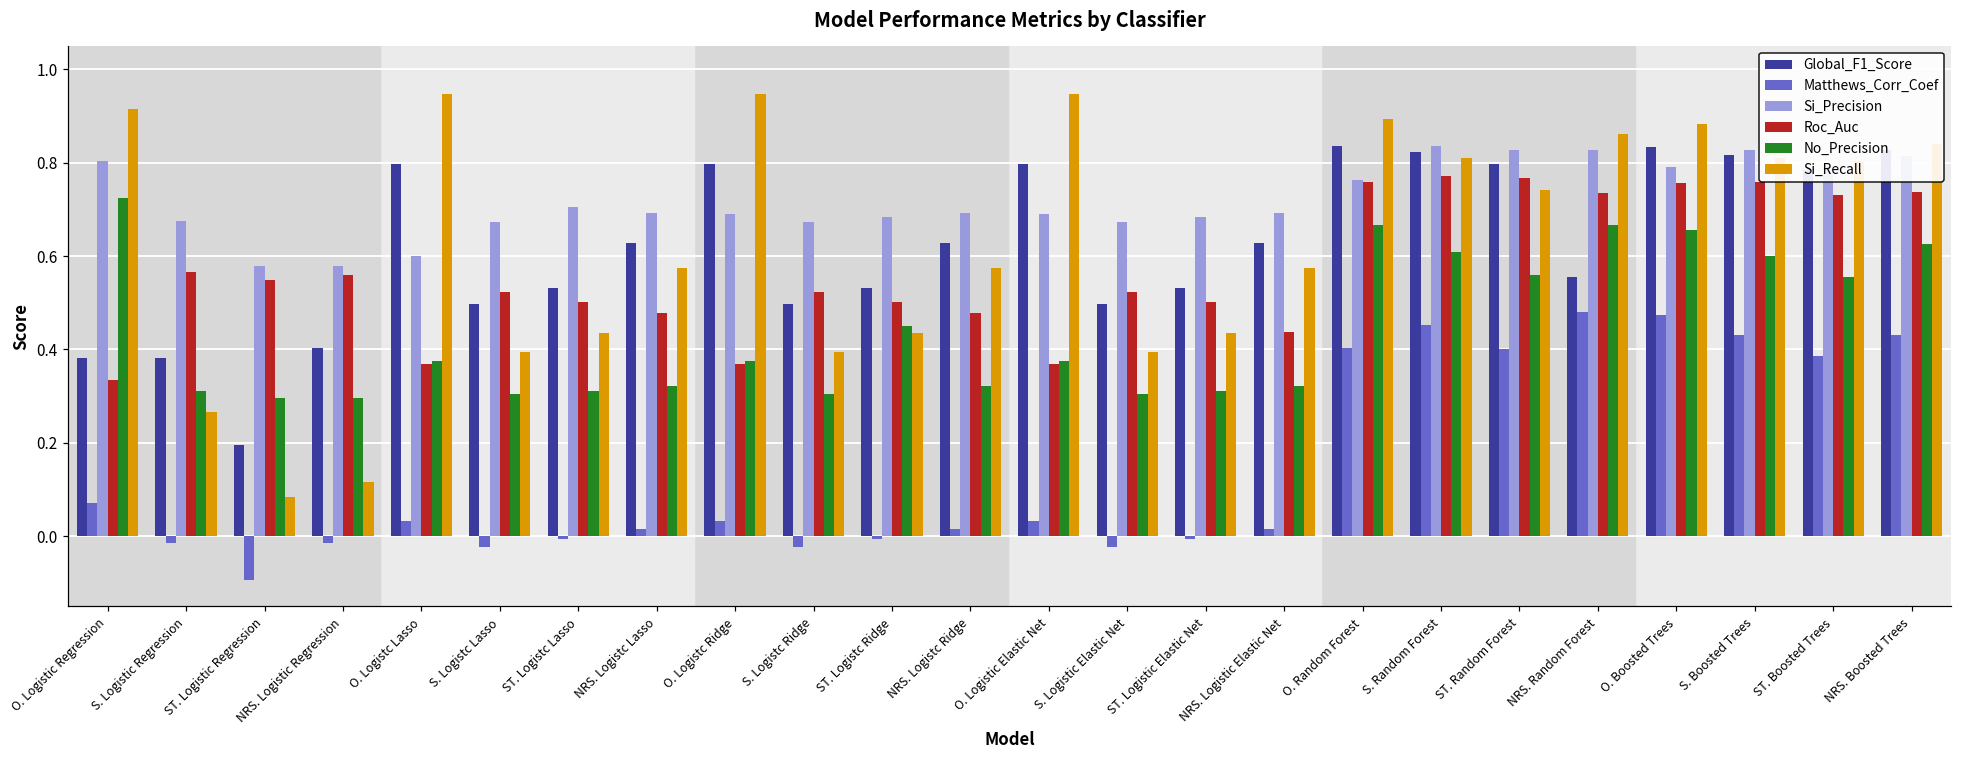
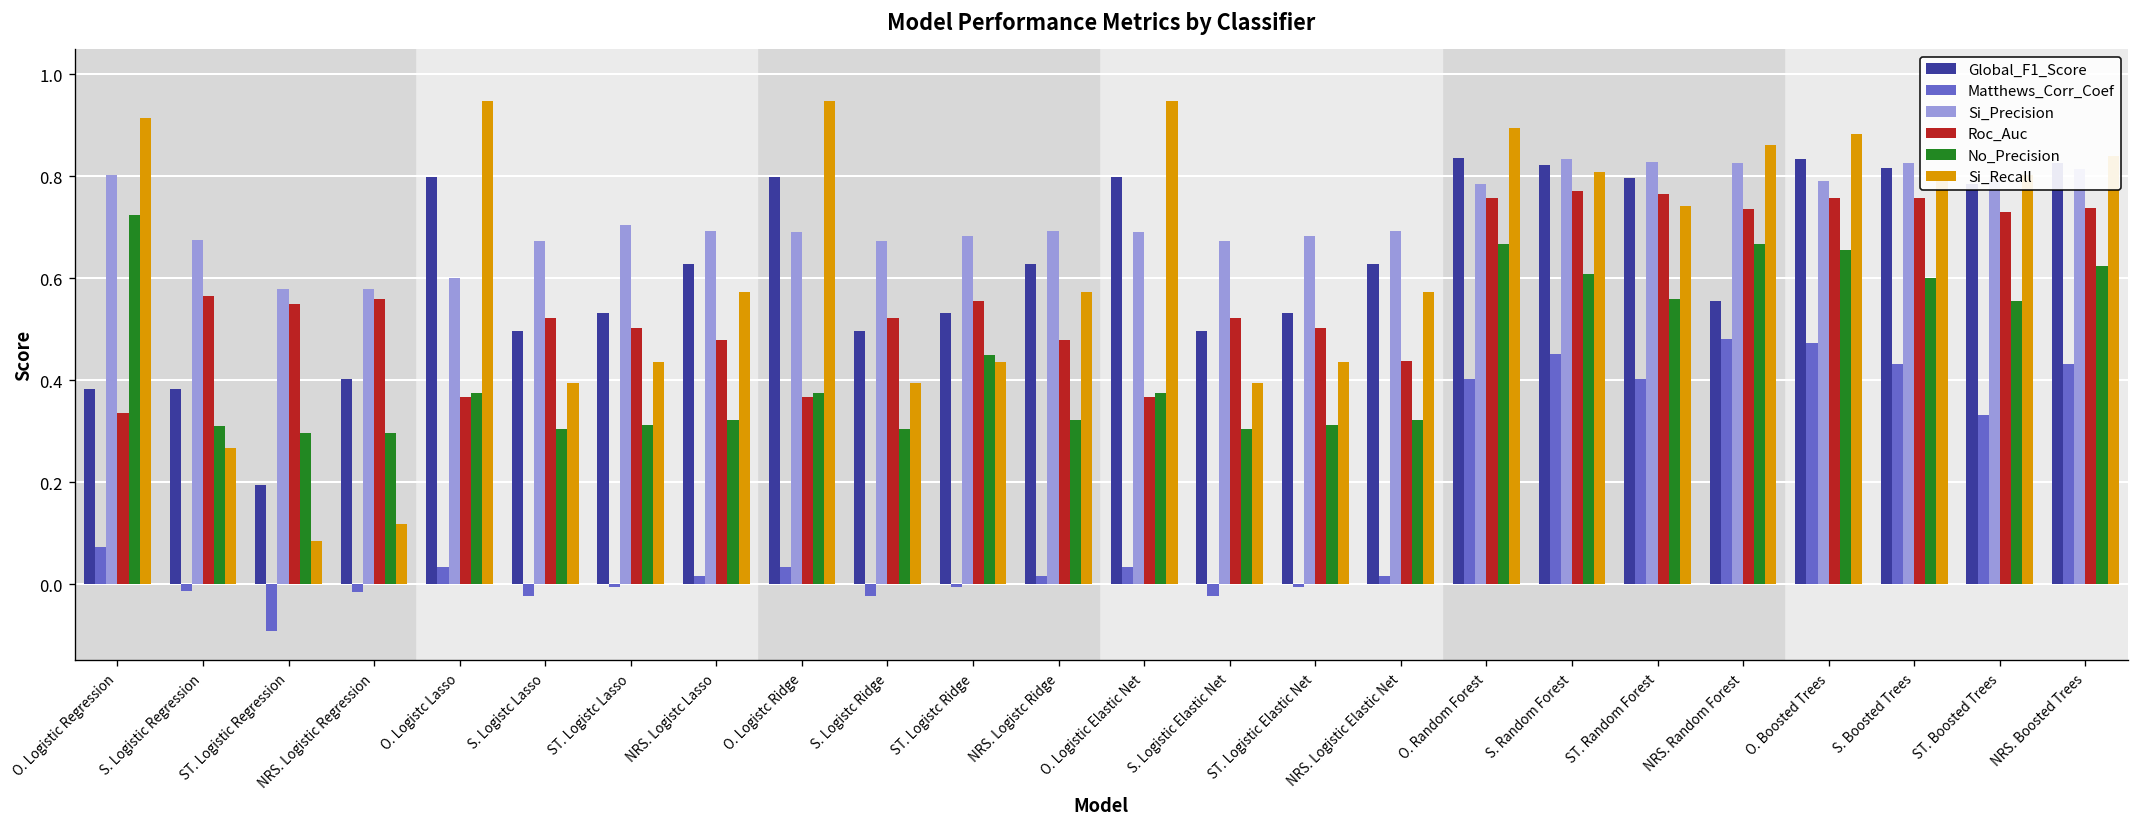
  {
    "Global_F1_Score": {
      "O. Logistic Regression": 0.38,
      "S. Logistic Regression": 0.38,
      "ST. Logistic Regression": 0.20,
      "NRS. Logistic Regression": 0.40,
      "O. Logistc Lasso": 0.80,
      "S. Logistc Lasso": 0.50,
      "ST. Logistc Lasso": 0.53,
      "NRS. Logistc Lasso": 0.63,
      "O. Logistc Ridge": 0.80,
      "S. Logistc Ridge": 0.50,
      "ST. Logistc Ridge": 0.53,
      "NRS. Logistc Ridge": 0.63,
      "O. Logistic Elastic Net": 0.80,
      "S. Logistic Elastic Net": 0.50,
      "ST. Logistic Elastic Net": 0.53,
      "NRS. Logistic Elastic Net": 0.63,
      "O. Random Forest": 0.84,
      "S. Random Forest": 0.82,
      "ST. Random Forest": 0.80,
      "NRS. Random Forest": 0.56,
      "O. Boosted Trees": 0.83,
      "S. Boosted Trees": 0.82
    },
    "Matthews_Corr_Coef": {
      "O. Logistic Regression": 0.07,
      "S. Logistic Regression": -0.01,
      "ST. Logistic Regression": -0.09,
      "NRS. Logistic Regression": -0.02,
      "O. Logistc Lasso": 0.03,
      "S. Logistc Lasso": -0.02,
      "NRS. Logistc Lasso": 0.02,
      "O. Logistc Ridge": 0.03,
      "S. Logistc Ridge": -0.02,
      "NRS. Logistc Ridge": 0.02,
      "O. Logistic Elastic Net": 0.03,
      "S. Logistic Elastic Net": -0.02,
      "NRS. Logistic Elastic Net": 0.02,
      "O. Random Forest": 0.40,
      "S. Random Forest": 0.45,
      "ST. Random Forest": 0.40,
      "NRS. Random Forest": 0.48,
      "O. Boosted Trees": 0.47,
      "S. Boosted Trees": 0.43,
-     "ST. Boosted Trees": 0.39,
+     "ST. Boosted Trees": 0.33,
      "NRS. Boosted Trees": 0.43
    },
    "Si_Precision": {
      "O. Logistic Regression": 0.80,
      "S. Logistic Regression": 0.68,
      "ST. Logistic Regression": 0.58,
      "NRS. Logistic Regression": 0.58,
      "O. Logistc Lasso": 0.60,
      "S. Logistc Lasso": 0.67,
      "ST. Logistc Lasso": 0.70,
      "NRS. Logistc Lasso": 0.69,
      "O. Logistc Ridge": 0.69,
      "S. Logistc Ridge": 0.67,
      "ST. Logistc Ridge": 0.68,
      "NRS. Logistc Ridge": 0.69,
      "O. Logistic Elastic Net": 0.69,
      "S. Logistic Elastic Net": 0.67,
      "ST. Logistic Elastic Net": 0.68,
      "NRS. Logistic Elastic Net": 0.69,
-     "O. Random Forest": 0.76,
+     "O. Random Forest": 0.79,
      "S. Random Forest": 0.84,
      "ST. Random Forest": 0.83,
      "NRS. Random Forest": 0.83,
      "O. Boosted Trees": 0.79,
      "S. Boosted Trees": 0.83
    },
    "Roc_Auc": {
      "O. Logistic Regression": 0.34,
      "S. Logistic Regression": 0.57,
      "ST. Logistic Regression": 0.55,
      "NRS. Logistic Regression": 0.56,
      "O. Logistc Lasso": 0.37,
      "S. Logistc Lasso": 0.52,
      "ST. Logistc Lasso": 0.50,
      "NRS. Logistc Lasso": 0.48,
      "O. Logistc Ridge": 0.37,
      "S. Logistc Ridge": 0.52,
-     "ST. Logistc Ridge": 0.50,
+     "ST. Logistc Ridge": 0.56,
      "NRS. Logistc Ridge": 0.48,
      "O. Logistic Elastic Net": 0.37,
      "S. Logistic Elastic Net": 0.52,
      "ST. Logistic Elastic Net": 0.50,
      "NRS. Logistic Elastic Net": 0.44,
      "O. Random Forest": 0.76,
      "S. Random Forest": 0.77,
      "ST. Random Forest": 0.77,
      "NRS. Random Forest": 0.74,
      "O. Boosted Trees": 0.76,
      "ST. Boosted Trees": 0.73,
      "NRS. Boosted Trees": 0.74
    },
    "No_Precision": {
      "O. Logistic Regression": 0.73,
      "S. Logistic Regression": 0.31,
      "ST. Logistic Regression": 0.30,
      "NRS. Logistic Regression": 0.30,
      "O. Logistc Lasso": 0.38,
      "S. Logistc Lasso": 0.31,
      "ST. Logistc Lasso": 0.31,
      "NRS. Logistc Lasso": 0.32,
      "O. Logistc Ridge": 0.38,
      "S. Logistc Ridge": 0.31,
      "ST. Logistc Ridge": 0.45,
      "NRS. Logistc Ridge": 0.32,
      "O. Logistic Elastic Net": 0.38,
      "S. Logistic Elastic Net": 0.31,
      "ST. Logistic Elastic Net": 0.31,
      "NRS. Logistic Elastic Net": 0.32,
      "O. Random Forest": 0.67,
      "S. Random Forest": 0.61,
      "ST. Random Forest": 0.56,
      "NRS. Random Forest": 0.67,
      "O. Boosted Trees": 0.66,
      "S. Boosted Trees": 0.60,
      "ST. Boosted Trees": 0.56,
      "NRS. Boosted Trees": 0.63
    },
    "Si_Recall": {
      "O. Logistic Regression": 0.92,
      "S. Logistic Regression": 0.27,
      "ST. Logistic Regression": 0.09,
      "NRS. Logistic Regression": 0.12,
      "O. Logistc Lasso": 0.95,
      "S. Logistc Lasso": 0.39,
      "ST. Logistc Lasso": 0.44,
      "NRS. Logistc Lasso": 0.57,
      "O. Logistc Ridge": 0.95,
      "S. Logistc Ridge": 0.39,
      "ST. Logistc Ridge": 0.44,
      "NRS. Logistc Ridge": 0.57,
      "O. Logistic Elastic Net": 0.95,
      "S. Logistic Elastic Net": 0.39,
      "ST. Logistic Elastic Net": 0.44,
      "NRS. Logistic Elastic Net": 0.57,
      "O. Random Forest": 0.89,
      "S. Random Forest": 0.81,
      "ST. Random Forest": 0.74,
      "NRS. Random Forest": 0.86,
      "O. Boosted Trees": 0.88
    }
  }
